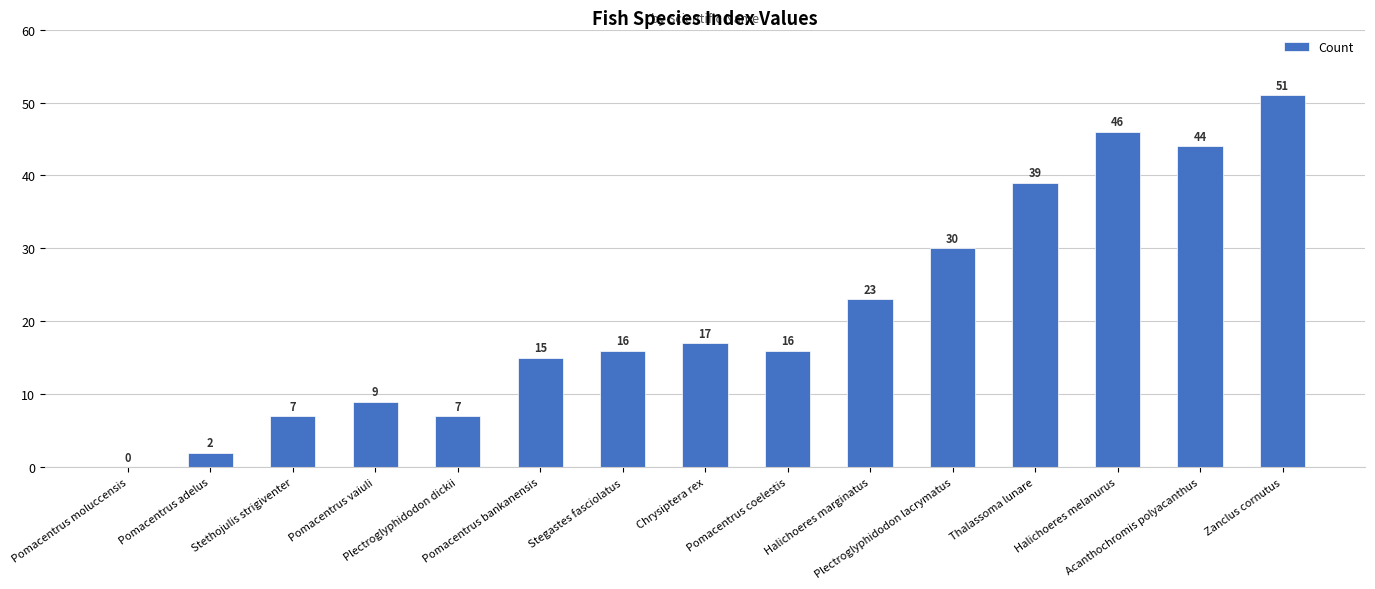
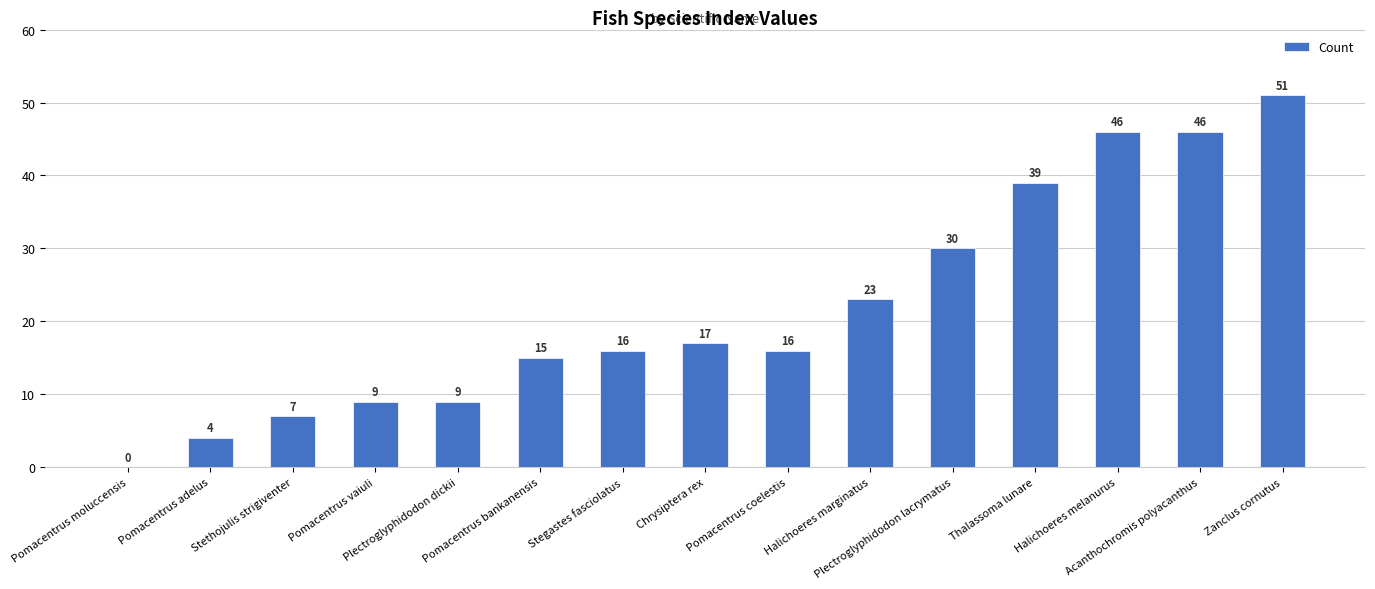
  {
    "Pomacentrus moluccensis": 0,
-   "Pomacentrus adelus": 2,
+   "Pomacentrus adelus": 4,
    "Stethojulis strigiventer": 7,
    "Pomacentrus vaiuli": 9,
-   "Plectroglyphidodon dickii": 7,
+   "Plectroglyphidodon dickii": 9,
    "Pomacentrus bankanensis": 15,
    "Stegastes fasciolatus": 16,
    "Chrysiptera rex": 17,
    "Pomacentrus coelestis": 16,
    "Halichoeres marginatus": 23,
    "Plectroglyphidodon lacrymatus": 30,
    "Thalassoma lunare": 39,
    "Halichoeres melanurus": 46,
-   "Acanthochromis polyacanthus": 44,
+   "Acanthochromis polyacanthus": 46,
    "Zanclus cornutus": 51
  }
